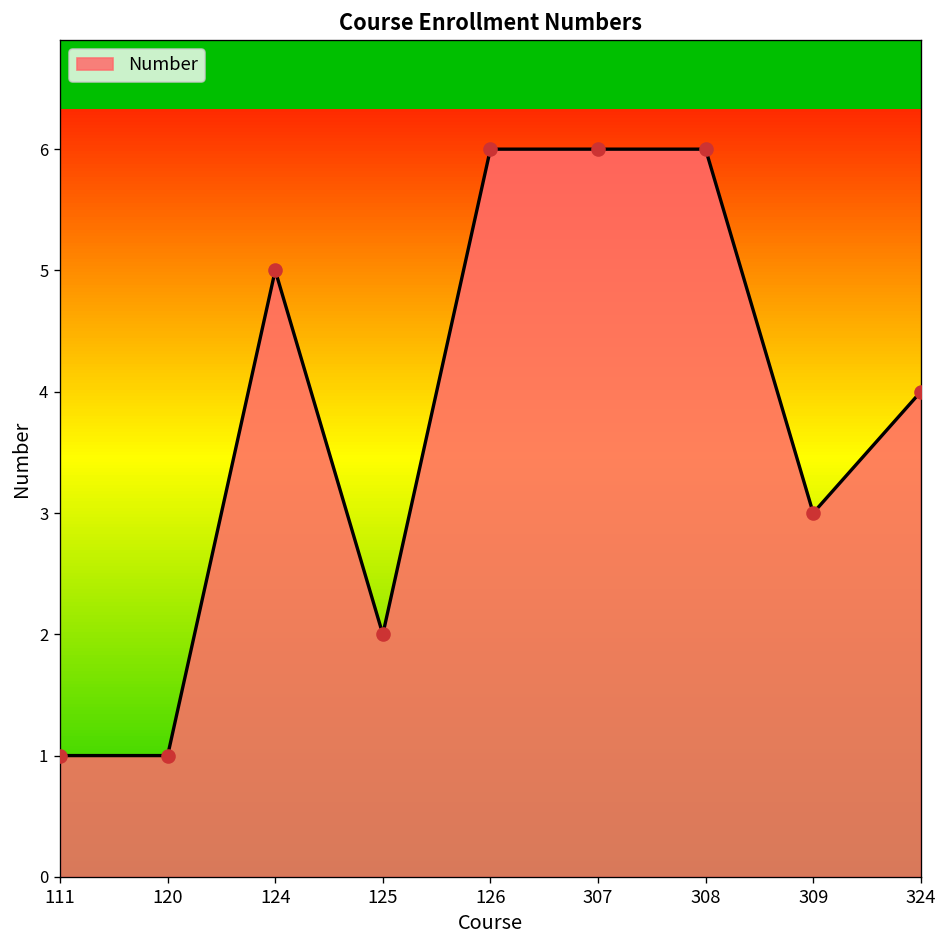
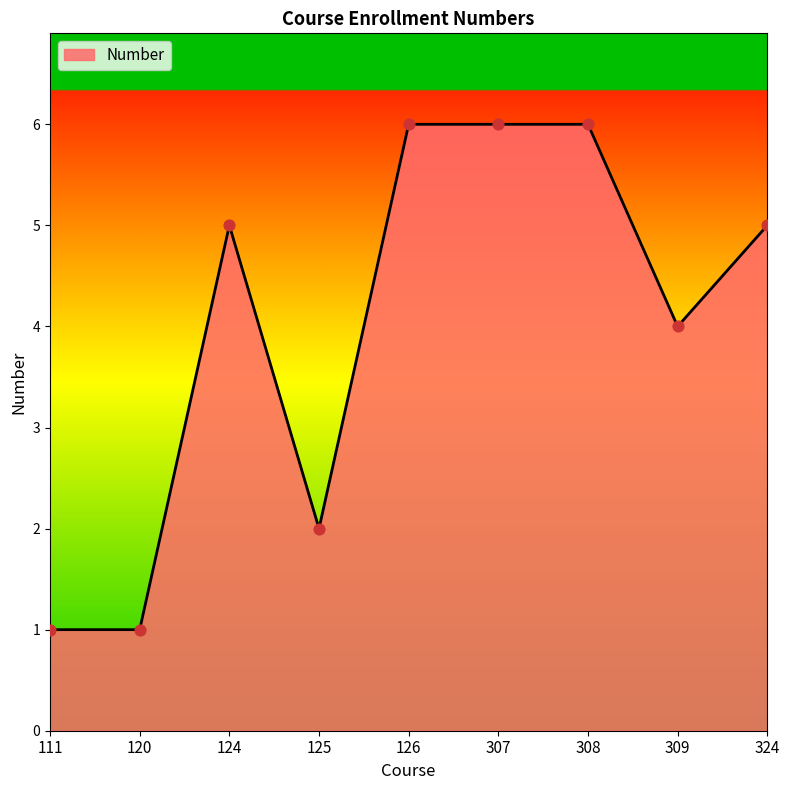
  {
    "111": 1,
    "120": 1,
    "124": 5,
    "125": 2,
    "126": 6,
    "307": 6,
    "308": 6,
-   "309": 3,
-   "324": 4
+   "309": 4,
+   "324": 5
  }
